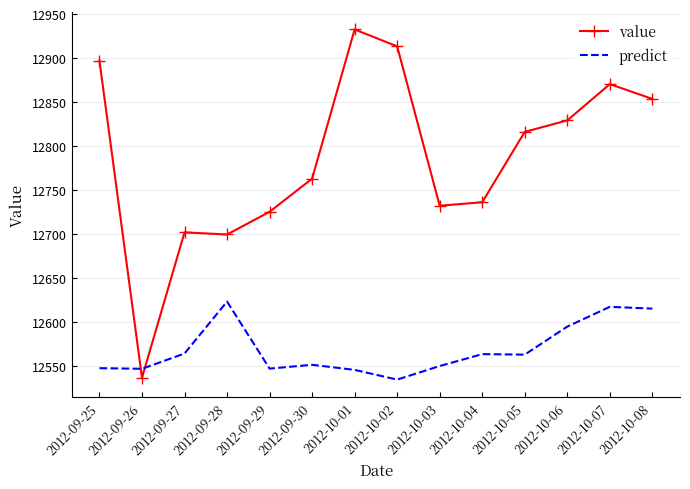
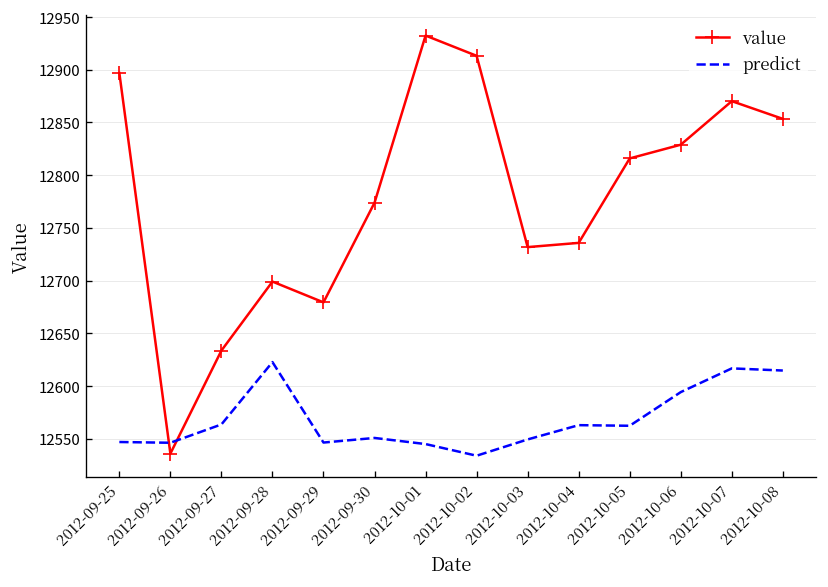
  {
    "value": {
      "2012-09-25": 12900,
      "2012-09-26": 12540,
-     "2012-09-27": 12700,
+     "2012-09-27": 12630,
      "2012-09-28": 12700,
-     "2012-09-29": 12720,
-     "2012-09-30": 12760,
+     "2012-09-29": 12680,
+     "2012-09-30": 12770,
      "2012-10-01": 12930,
      "2012-10-02": 12910,
      "2012-10-03": 12730,
      "2012-10-04": 12740,
      "2012-10-05": 12820,
      "2012-10-06": 12830,
      "2012-10-07": 12870,
      "2012-10-08": 12850
    },
    "predict": {
      "2012-09-25": 12550,
      "2012-09-26": 12550,
      "2012-09-27": 12560,
      "2012-09-28": 12620,
      "2012-09-29": 12550,
      "2012-09-30": 12550,
      "2012-10-01": 12550,
      "2012-10-02": 12530,
      "2012-10-03": 12550,
      "2012-10-04": 12560,
      "2012-10-05": 12560,
      "2012-10-06": 12590,
      "2012-10-07": 12620,
      "2012-10-08": 12610
    }
  }
